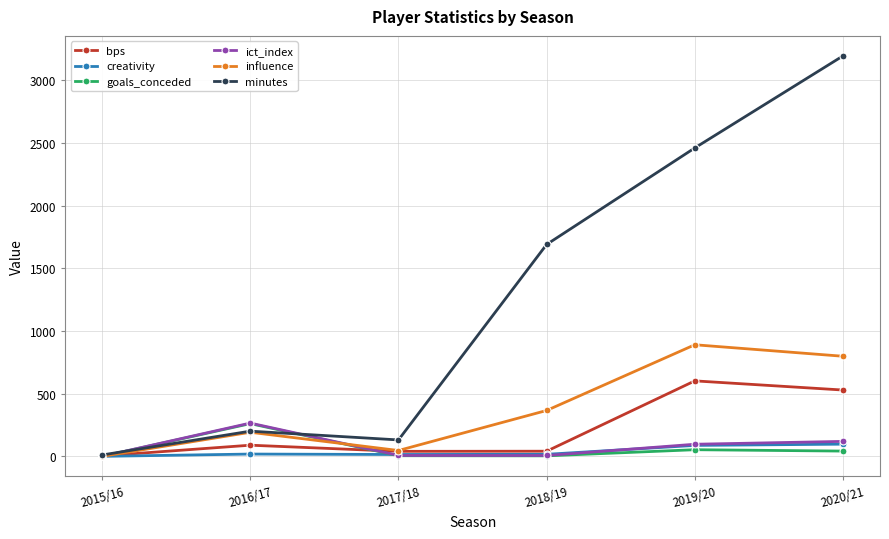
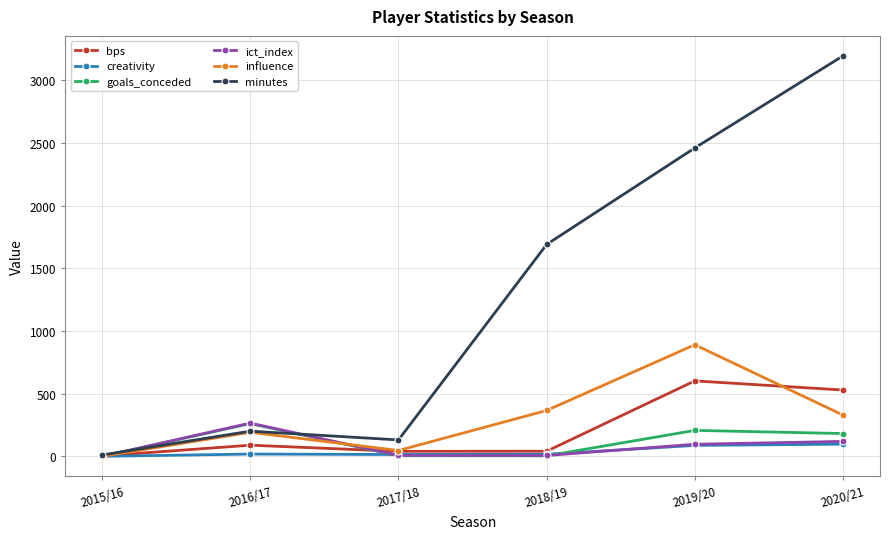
  {
    "bps": {
      "2016/17": 90,
      "2018/19": 40,
      "2019/20": 600,
      "2020/21": 530
    },
    "creativity": {
      "2016/17": 20,
      "2020/21": 100
    },
    "goals_conceded": {
-     "2019/20": 50,
-     "2020/21": 40
+     "2019/20": 210,
+     "2020/21": 180
    },
    "ict_index": {
      "2020/21": 120
    },
    "influence": {
      "2018/19": 370,
      "2019/20": 890,
-     "2020/21": 800
+     "2020/21": 330
    },
    "minutes": {
      "2017/18": 130,
      "2018/19": 1690,
      "2019/20": 2460,
      "2020/21": 3190
    }
  }
